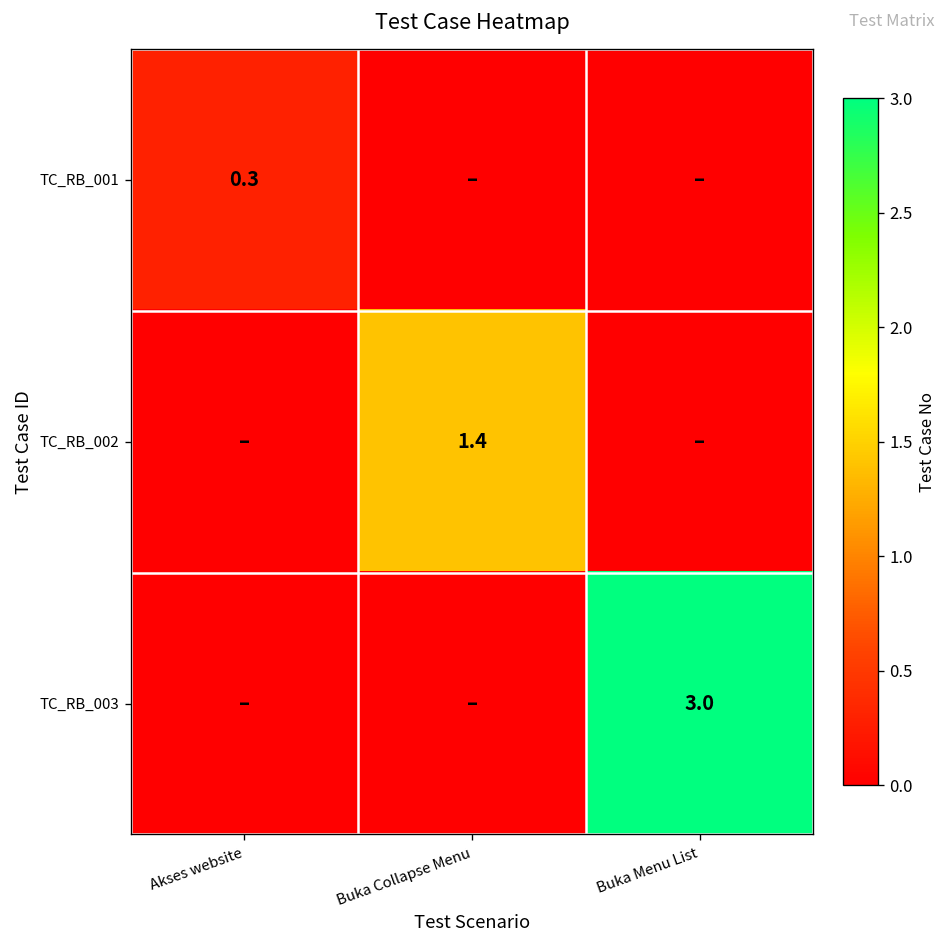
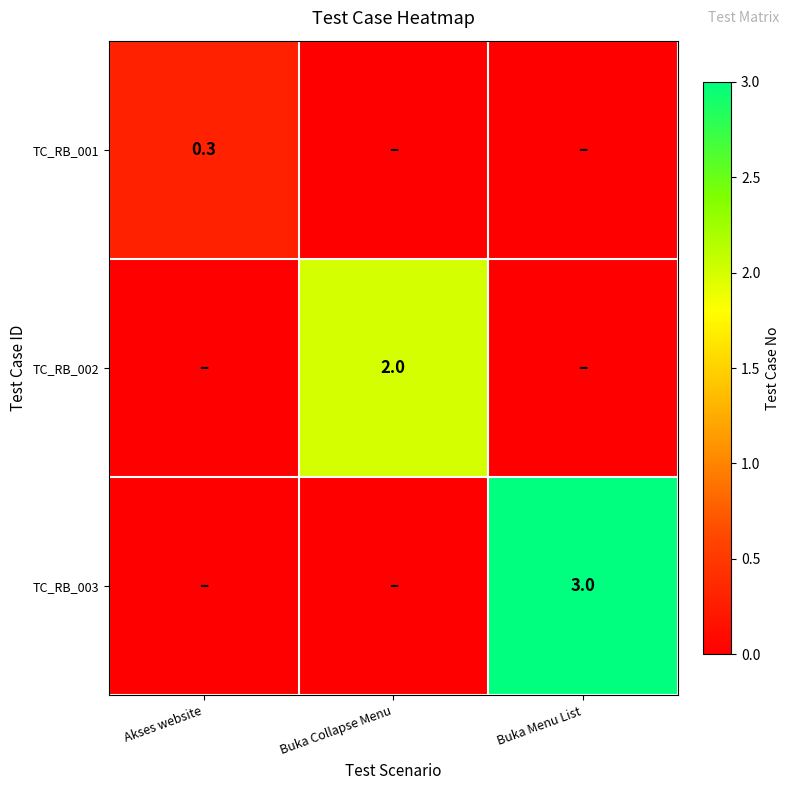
  {
    "TC_RB_001": {
      "Akses website": 0.3
    },
    "TC_RB_002": {
-     "Buka Collapse Menu": 1.4
+     "Buka Collapse Menu": 2.0
    },
    "TC_RB_003": {
      "Buka Menu List": 3.0
    }
  }
